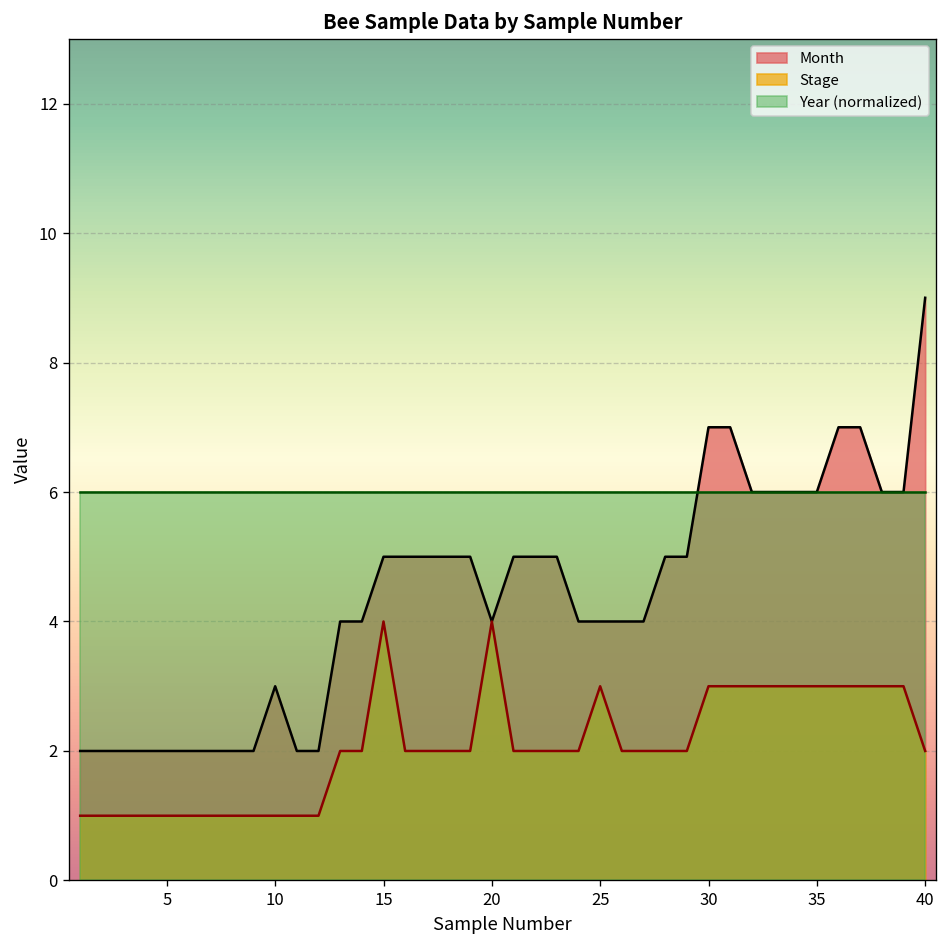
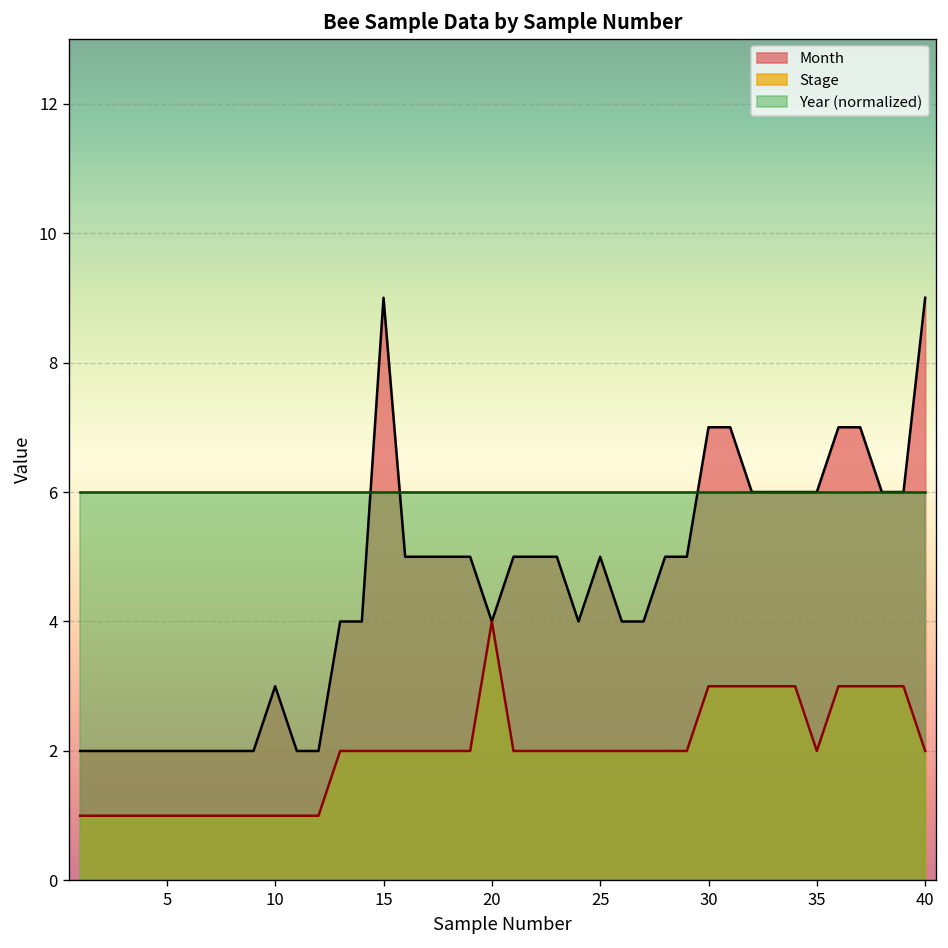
  {
    "Month": {
      "5": 2,
      "10": 3,
-     "15": 5,
-     "25": 4,
+     "15": 9,
+     "25": 5,
      "30": 7,
      "40": 9
    },
    "Stage": {
      "5": 1,
      "10": 1,
-     "15": 4,
-     "25": 3,
+     "15": 2,
+     "25": 2,
      "30": 3,
-     "35": 3,
+     "35": 2,
      "40": 2
    },
    "Year (normalized)": {
      "5": 6,
      "10": 6,
      "15": 6,
      "20": 6,
      "25": 6,
      "30": 6,
      "40": 6
    }
  }
